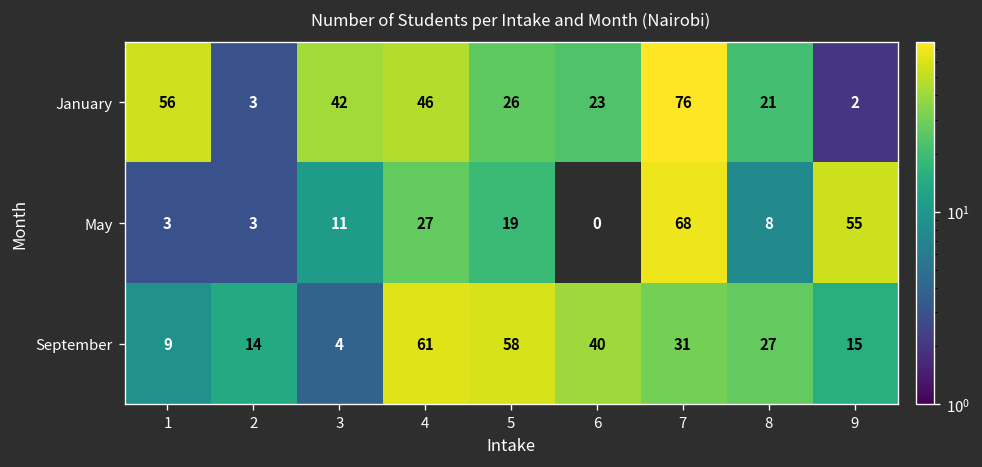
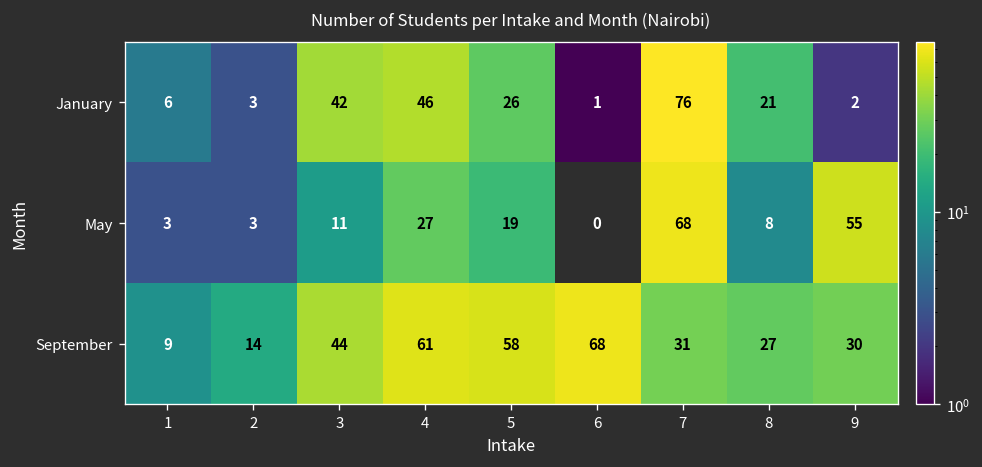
  {
    "January": {
-     "1": 56,
+     "1": 6,
      "2": 3,
      "3": 42,
      "4": 46,
      "5": 26,
-     "6": 23,
+     "6": 1,
      "7": 76,
      "8": 21,
      "9": 2
    },
    "May": {
      "1": 3,
      "2": 3,
      "3": 11,
      "4": 27,
      "5": 19,
      "6": 0,
      "7": 68,
      "8": 8,
      "9": 55
    },
    "September": {
      "1": 9,
      "2": 14,
-     "3": 4,
+     "3": 44,
      "4": 61,
      "5": 58,
-     "6": 40,
+     "6": 68,
      "7": 31,
      "8": 27,
-     "9": 15
+     "9": 30
    }
  }
